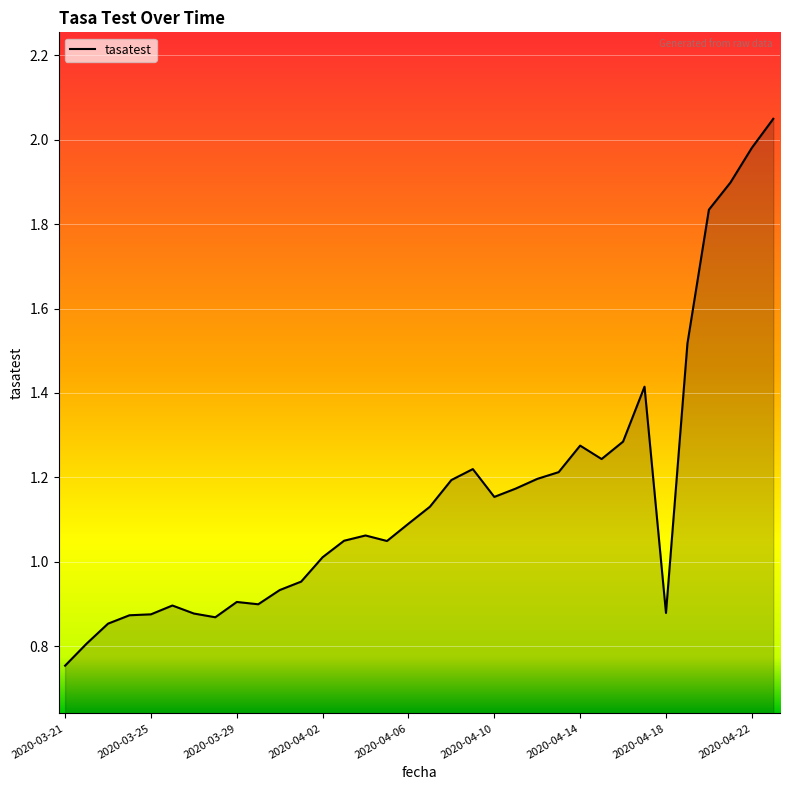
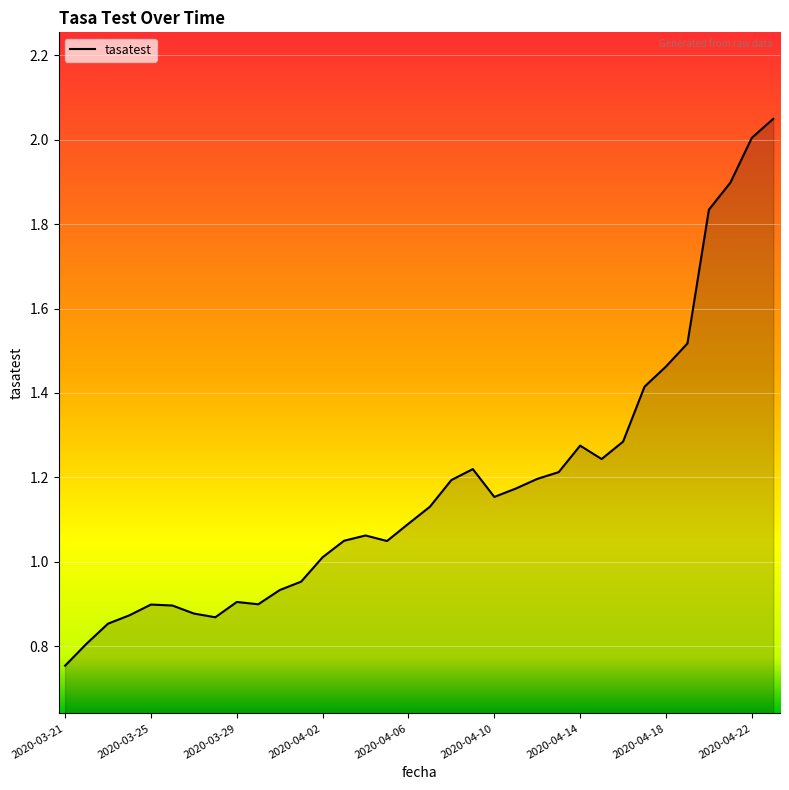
  {
    "2020-03-21": 0.75,
-   "2020-03-25": 0.88,
+   "2020-03-25": 0.90,
    "2020-03-29": 0.90,
    "2020-04-02": 1.01,
    "2020-04-06": 1.09,
    "2020-04-10": 1.15,
    "2020-04-14": 1.28,
-   "2020-04-18": 0.88,
-   "2020-04-22": 1.98
+   "2020-04-18": 1.46,
+   "2020-04-22": 2.00
  }
